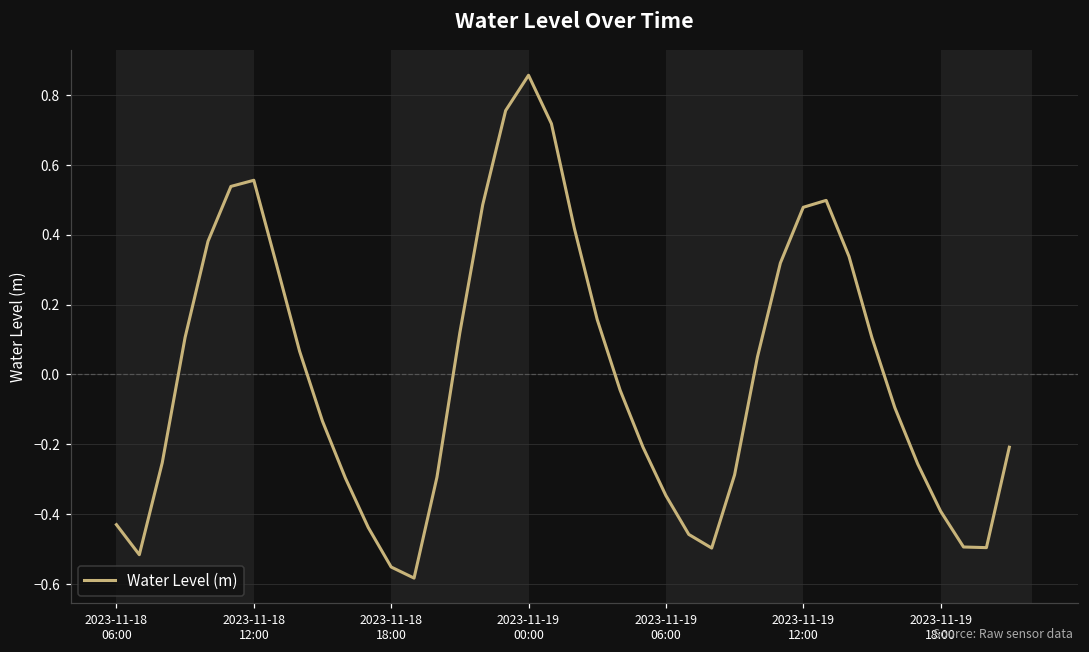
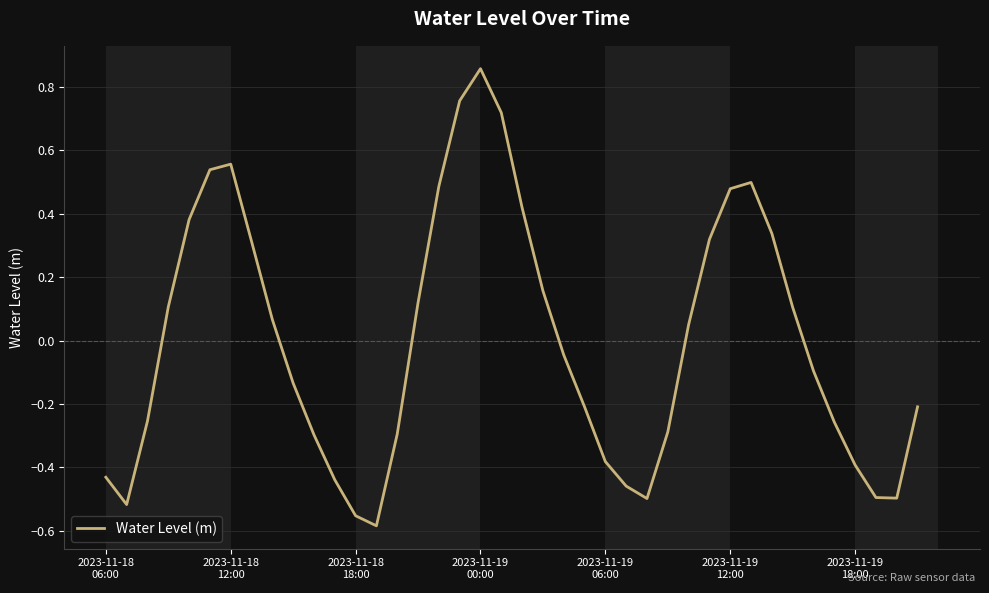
  {
    "2023-11-18 06:00": -0.43,
    "2023-11-18 12:00": 0.56,
    "2023-11-18 18:00": -0.55,
    "2023-11-19 00:00": 0.86,
-   "2023-11-19 06:00": -0.35,
+   "2023-11-19 06:00": -0.38,
    "2023-11-19 12:00": 0.48,
    "2023-11-19 18:00": -0.39
  }
